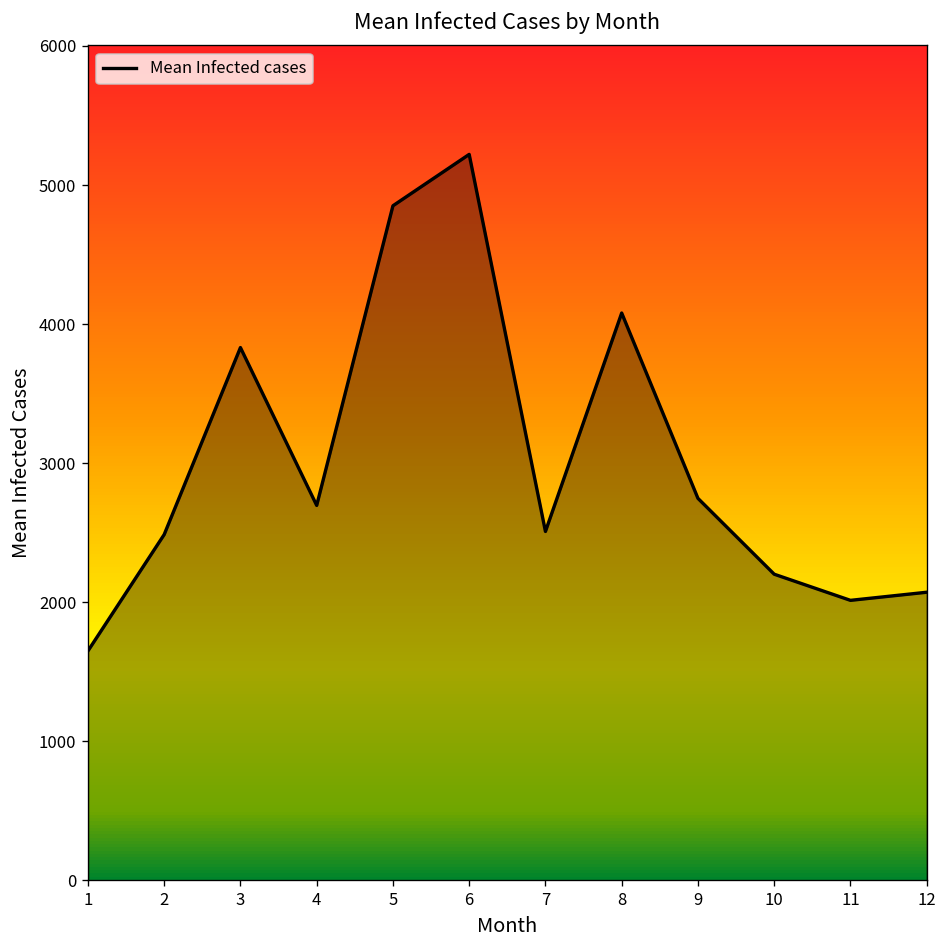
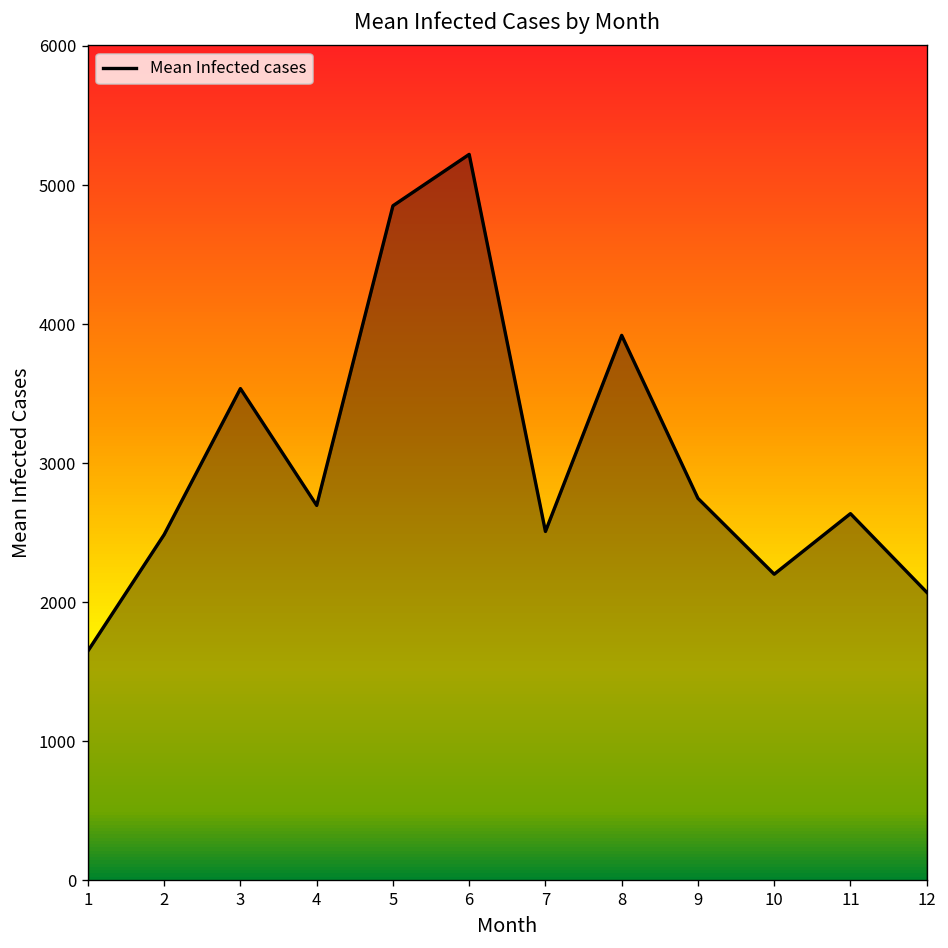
  {
    "1": 1650,
    "2": 2490,
-   "3": 3830,
+   "3": 3540,
    "4": 2700,
    "5": 4850,
    "6": 5220,
    "7": 2510,
-   "8": 4080,
+   "8": 3920,
    "9": 2750,
    "10": 2200,
-   "11": 2010,
+   "11": 2640,
    "12": 2070
  }
